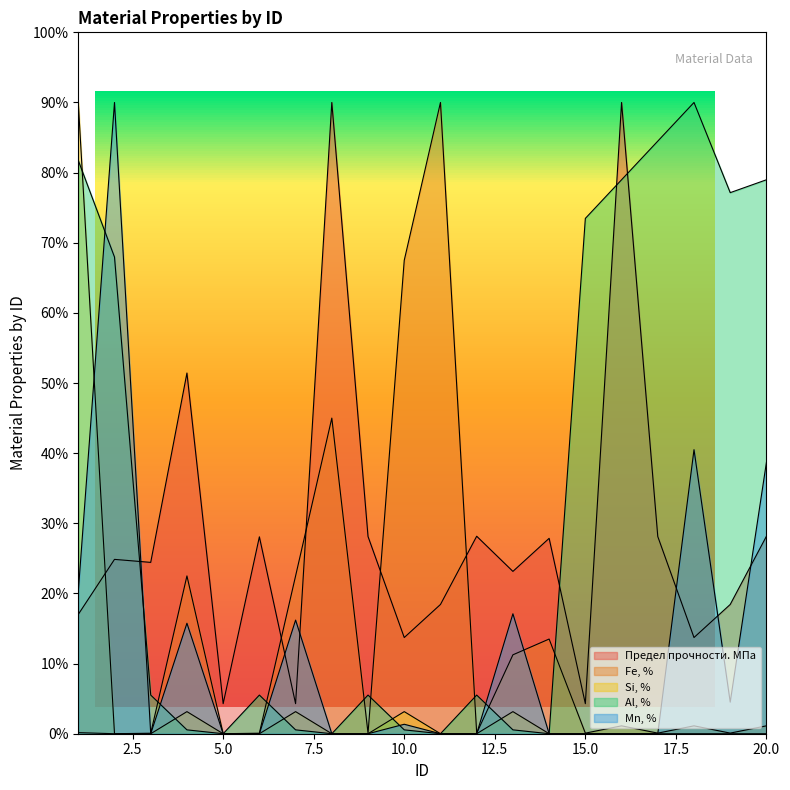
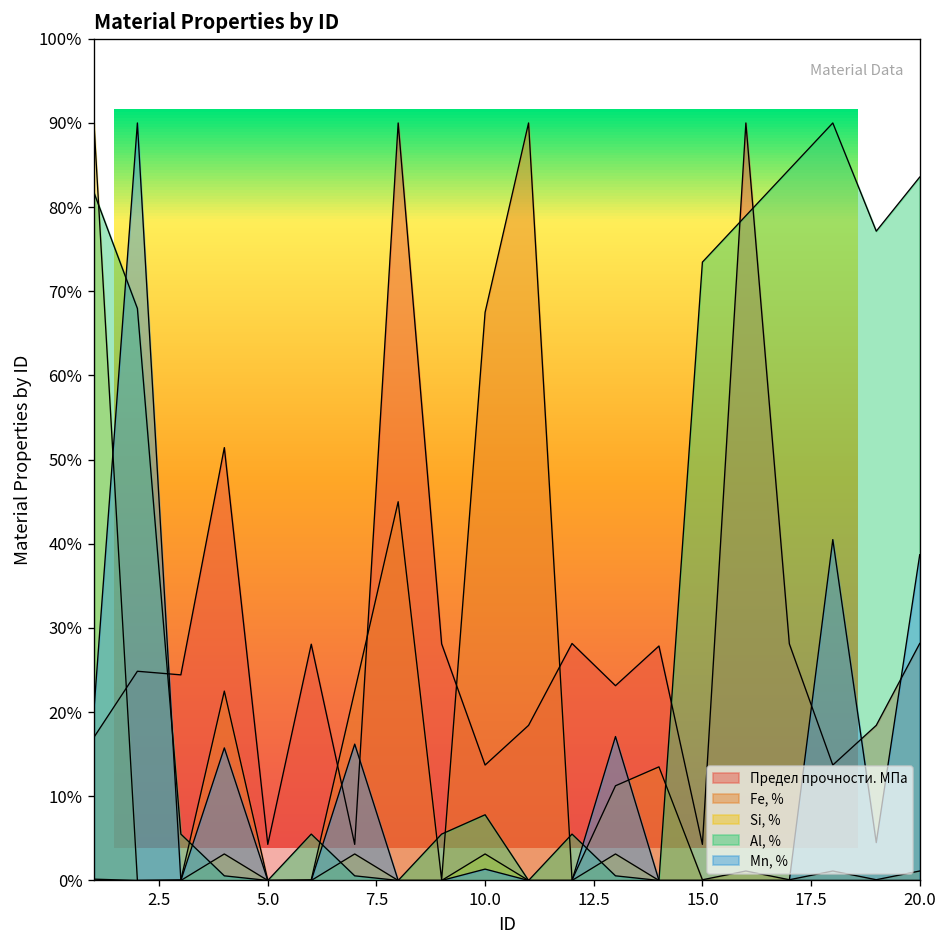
  {
    "Al, %": {
-     "10.0": "1%",
+     "10.0": "8%",
      "15.0": "73%",
-     "20.0": "79%"
+     "20.0": "84%"
    },
    "Mn, %": {
      "10.0": "1%",
      "20.0": "39%"
    }
  }
